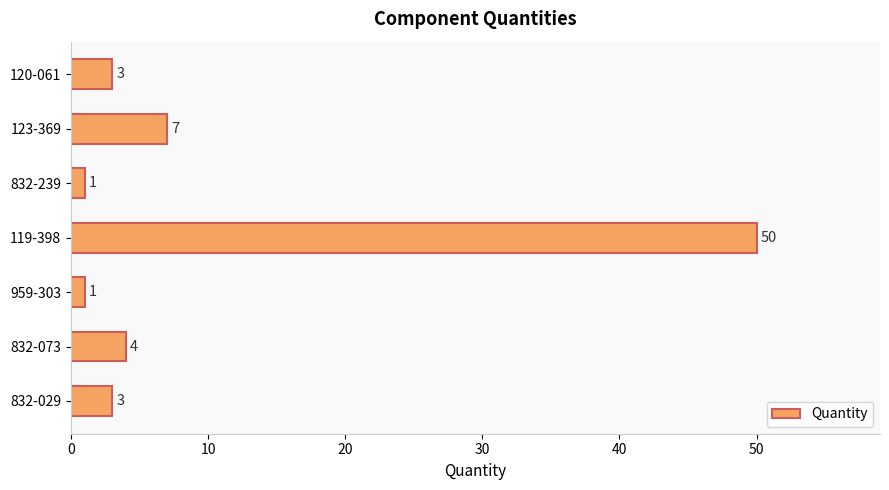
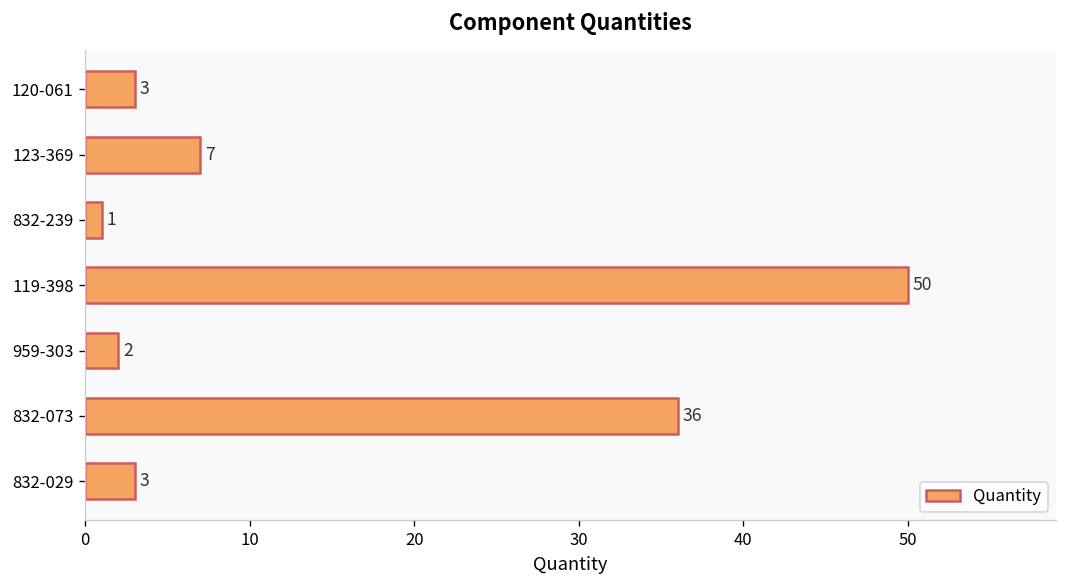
  {
    "120-061": 3,
    "123-369": 7,
    "832-239": 1,
    "119-398": 50,
-   "959-303": 1,
-   "832-073": 4,
+   "959-303": 2,
+   "832-073": 36,
    "832-029": 3
  }
